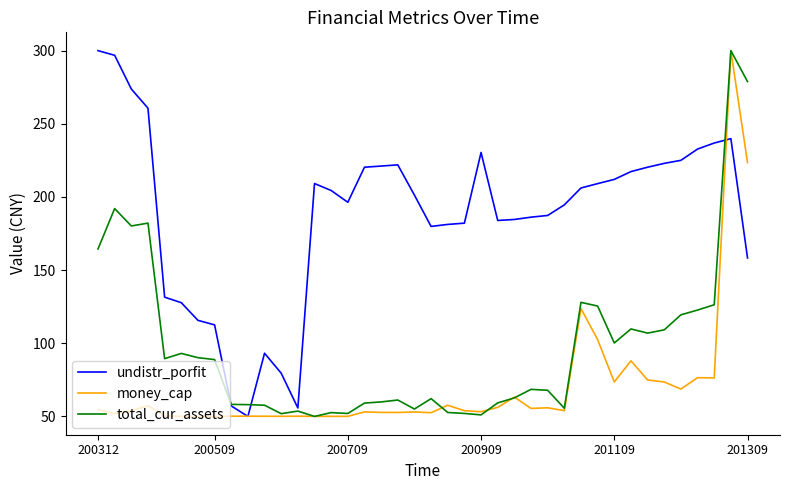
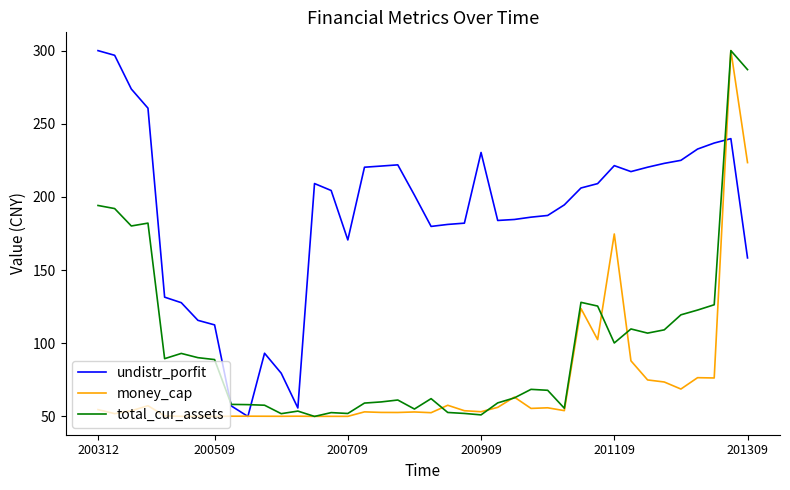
  {
    "undistr_porfit": {
      "200312": 300,
      "200509": 113,
-     "200709": 196,
+     "200709": 171,
      "200909": 230,
-     "201109": 212,
+     "201109": 221,
      "201309": 158
    },
    "money_cap": {
      "200709": 50,
      "200909": 53,
-     "201109": 74,
+     "201109": 175,
      "201309": 223
    },
    "total_cur_assets": {
-     "200312": 164,
+     "200312": 194,
      "200509": 89,
      "200709": 52,
      "200909": 51,
      "201109": 100,
-     "201309": 279
+     "201309": 287
    }
  }
